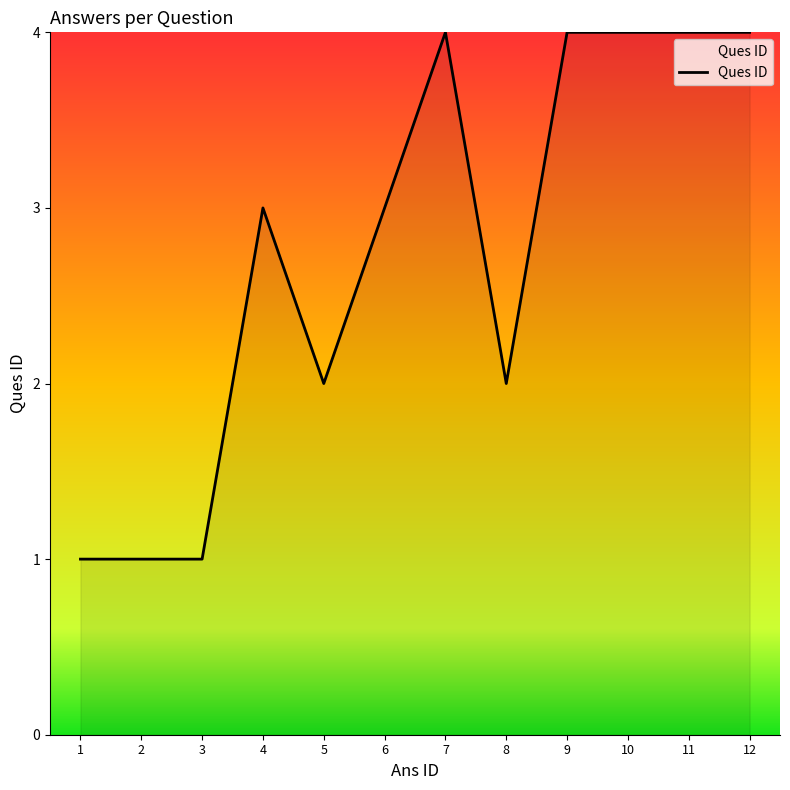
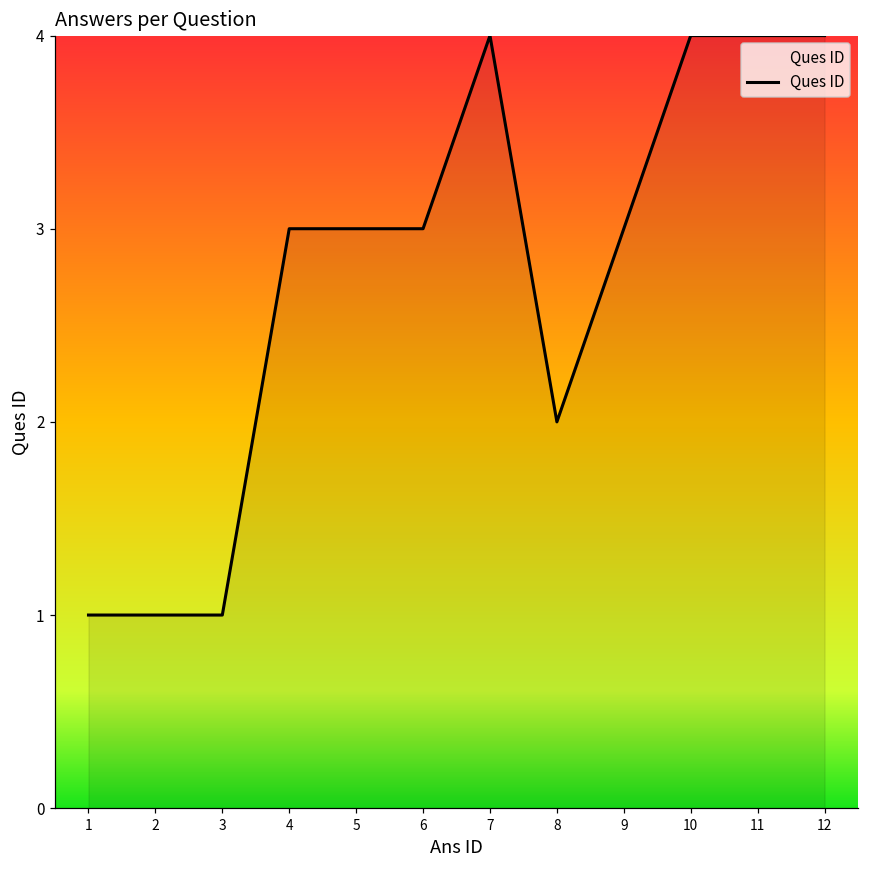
  {
    "1": 1,
    "2": 1,
    "3": 1,
    "4": 3,
-   "5": 2,
+   "5": 3,
    "6": 3,
    "7": 4,
    "8": 2,
-   "9": 4,
+   "9": 3,
    "10": 4,
    "11": 4,
    "12": 4
  }
